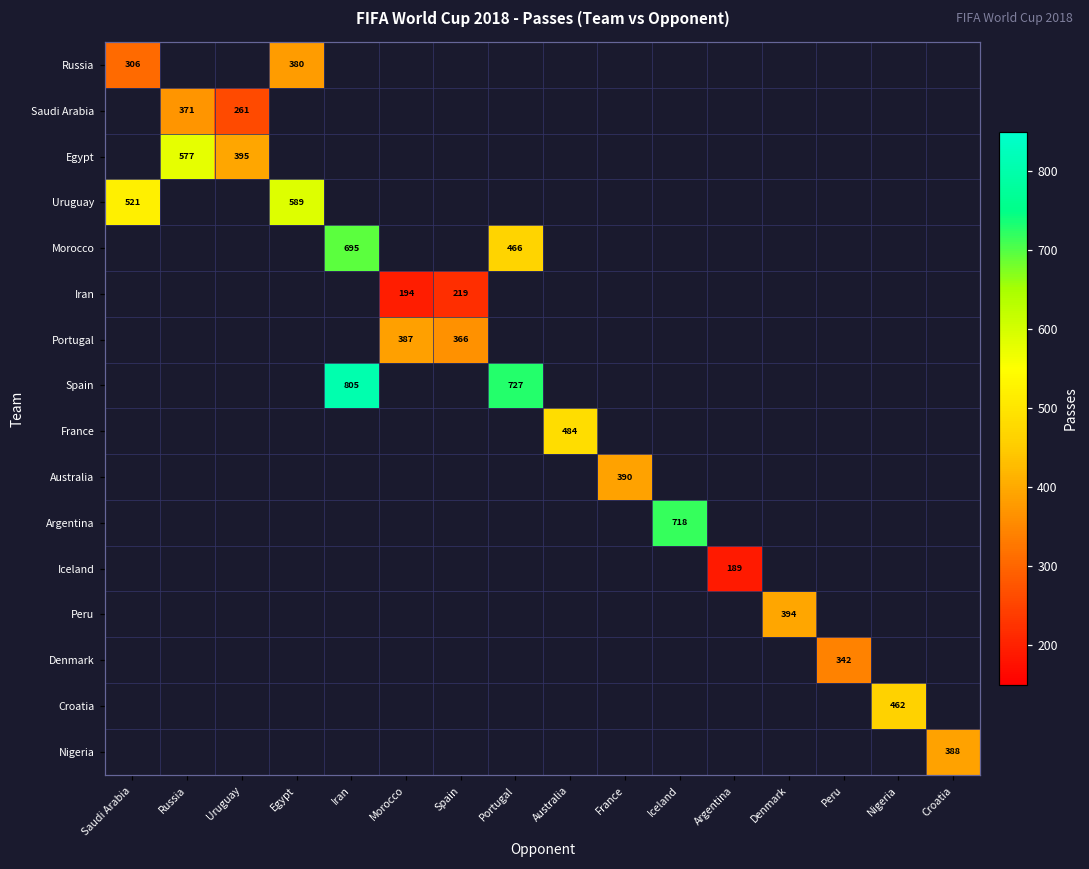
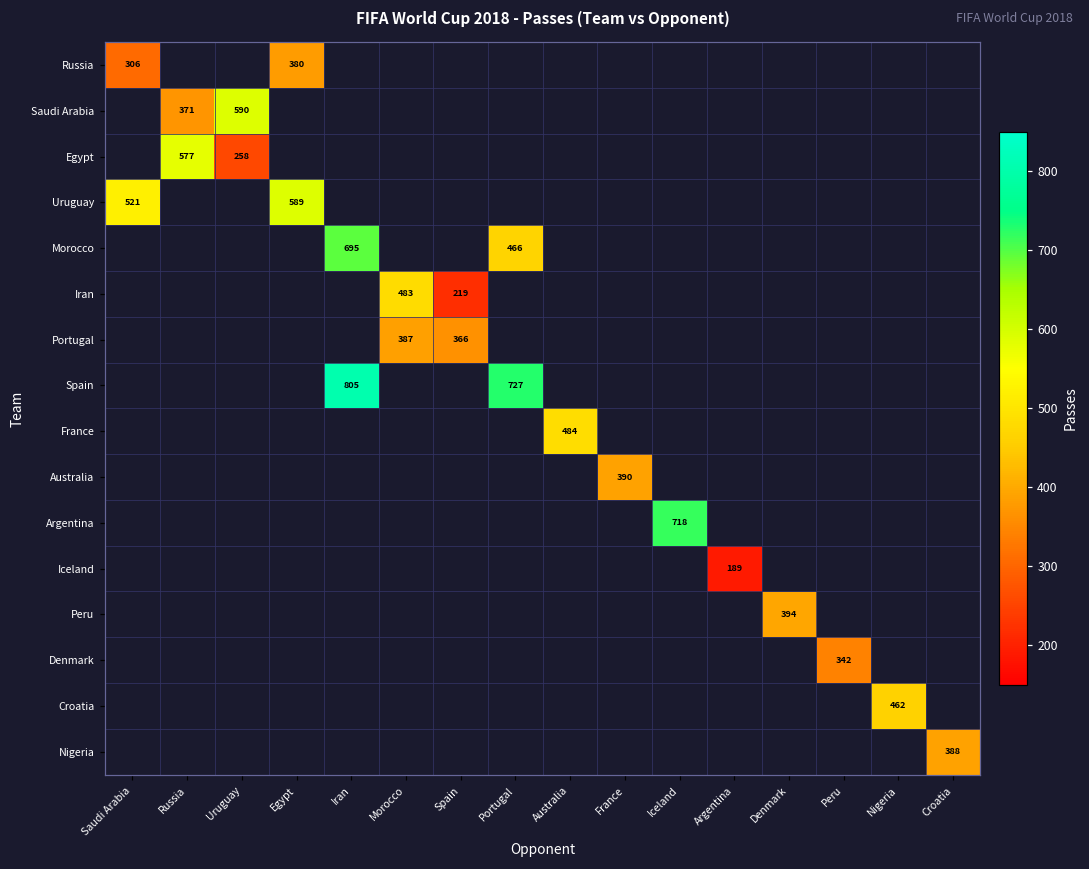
  {
    "Russia": {
      "Saudi Arabia": 306,
      "Egypt": 380
    },
    "Saudi Arabia": {
      "Russia": 371,
-     "Uruguay": 261
+     "Uruguay": 590
    },
    "Egypt": {
      "Russia": 577,
-     "Uruguay": 395
+     "Uruguay": 258
    },
    "Uruguay": {
      "Saudi Arabia": 521,
      "Egypt": 589
    },
    "Morocco": {
      "Iran": 695,
      "Portugal": 466
    },
    "Iran": {
-     "Morocco": 194,
+     "Morocco": 483,
      "Spain": 219
    },
    "Portugal": {
      "Morocco": 387,
      "Spain": 366
    },
    "Spain": {
      "Iran": 805,
      "Portugal": 727
    },
    "France": {
      "Australia": 484
    },
    "Australia": {
      "France": 390
    },
    "Argentina": {
      "Iceland": 718
    },
    "Iceland": {
      "Argentina": 189
    },
    "Peru": {
      "Denmark": 394
    },
    "Denmark": {
      "Peru": 342
    },
    "Croatia": {
      "Nigeria": 462
    },
    "Nigeria": {
      "Croatia": 388
    }
  }
